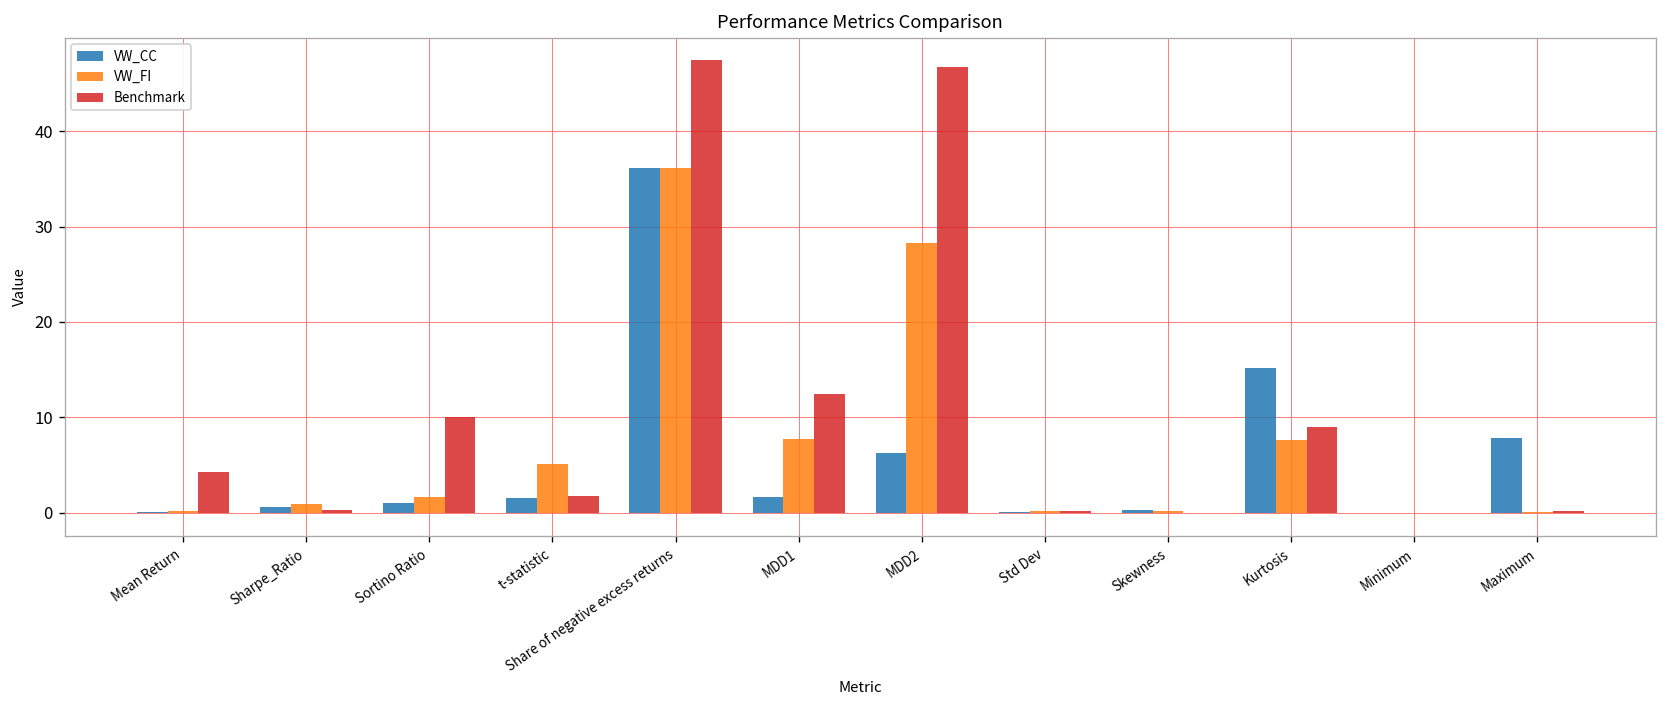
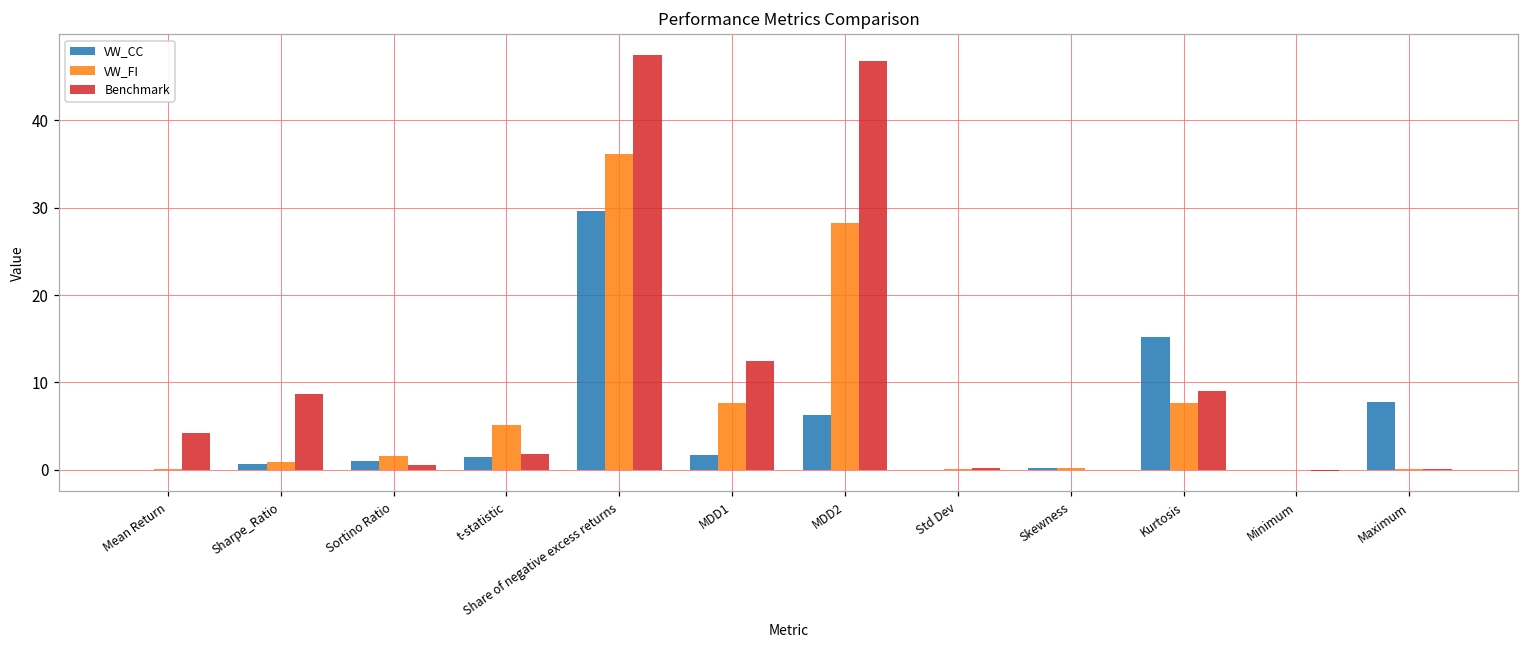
  {
    "VW_CC": {
      "Sharpe_Ratio": 1,
      "Sortino Ratio": 1,
      "t-statistic": 1,
-     "Share of negative excess returns": 36,
+     "Share of negative excess returns": 30,
      "MDD1": 2,
      "MDD2": 6,
      "Kurtosis": 15,
      "Maximum": 8
    },
    "VW_FI": {
      "Sharpe_Ratio": 1,
      "Sortino Ratio": 2,
      "t-statistic": 5,
      "Share of negative excess returns": 36,
      "MDD1": 8,
      "MDD2": 28,
      "Kurtosis": 8
    },
    "Benchmark": {
      "Mean Return": 4,
-     "Sharpe_Ratio": 0,
-     "Sortino Ratio": 10,
+     "Sharpe_Ratio": 9,
+     "Sortino Ratio": 1,
      "t-statistic": 2,
      "Share of negative excess returns": 47,
      "MDD1": 12,
      "MDD2": 47,
      "Kurtosis": 9
    }
  }
